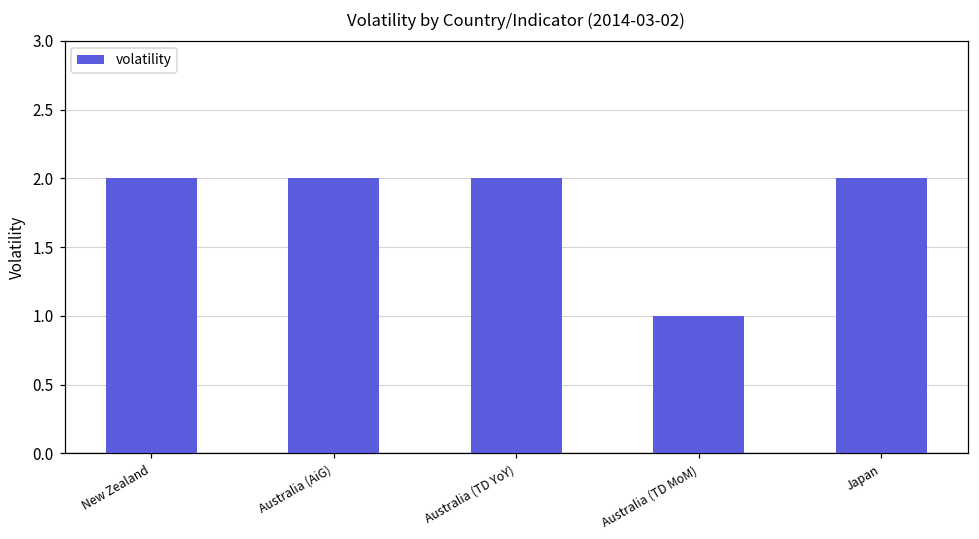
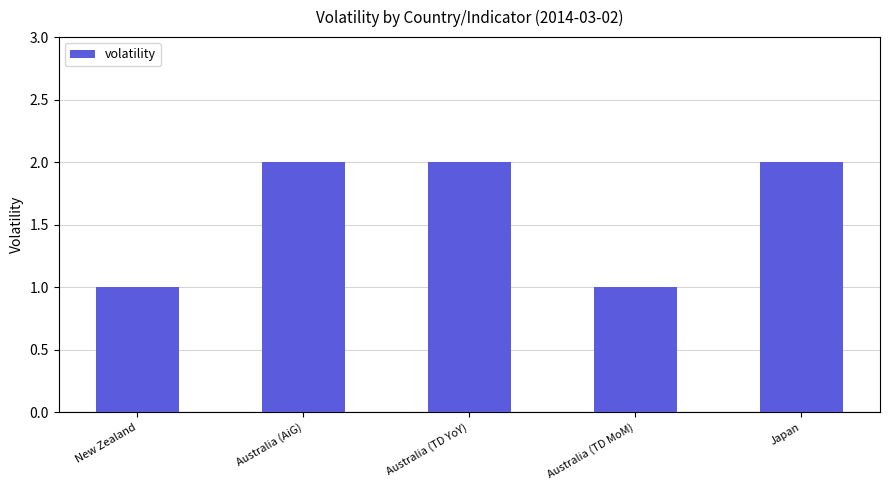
  {
-   "New Zealand": 2,
+   "New Zealand": 1,
    "Australia (AiG)": 2,
    "Australia (TD YoY)": 2,
    "Australia (TD MoM)": 1,
    "Japan": 2
  }
